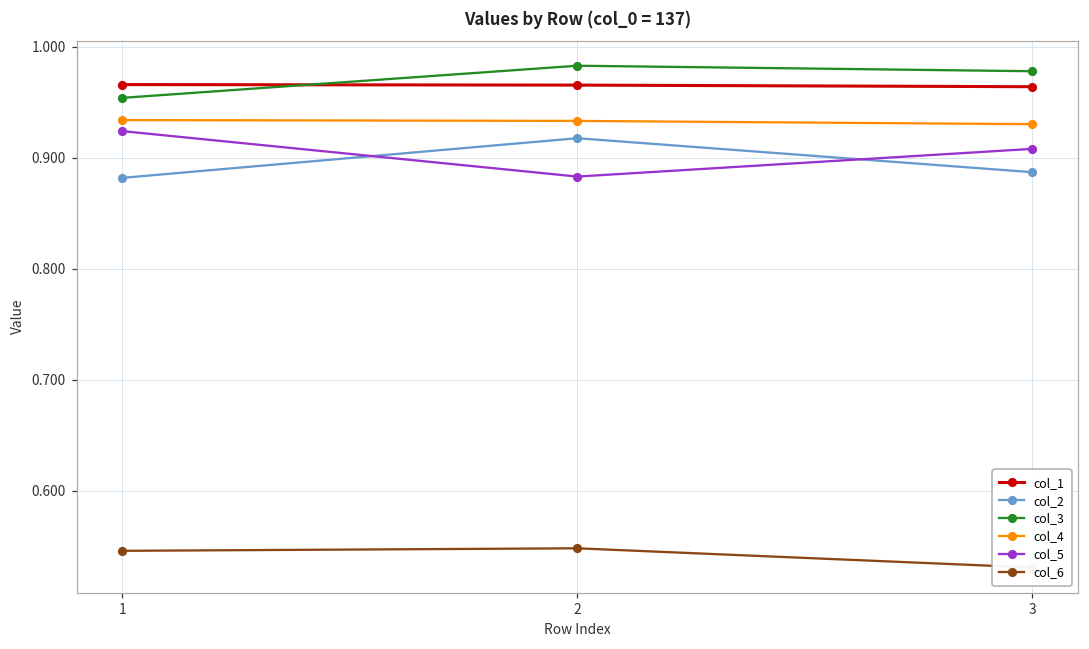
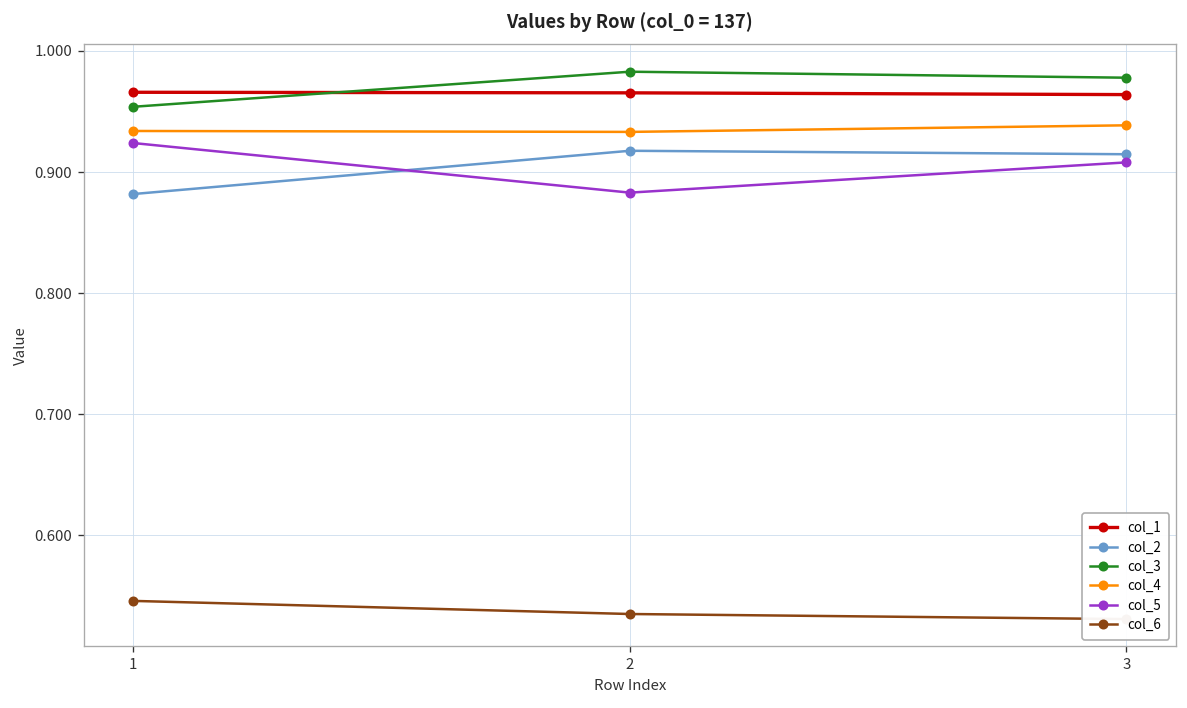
  {
    "col_1": {
      "1": 0.966,
      "2": 0.965,
      "3": 0.964
    },
    "col_2": {
      "1": 0.882,
      "2": 0.918,
-     "3": 0.887
+     "3": 0.915
    },
    "col_3": {
      "1": 0.954,
      "2": 0.983,
      "3": 0.978
    },
    "col_4": {
      "1": 0.934,
      "2": 0.933,
-     "3": 0.930
+     "3": 0.939
    },
    "col_5": {
      "1": 0.924,
      "2": 0.883,
      "3": 0.908
    },
    "col_6": {
      "1": 0.546,
-     "2": 0.548
+     "2": 0.535
    }
  }
